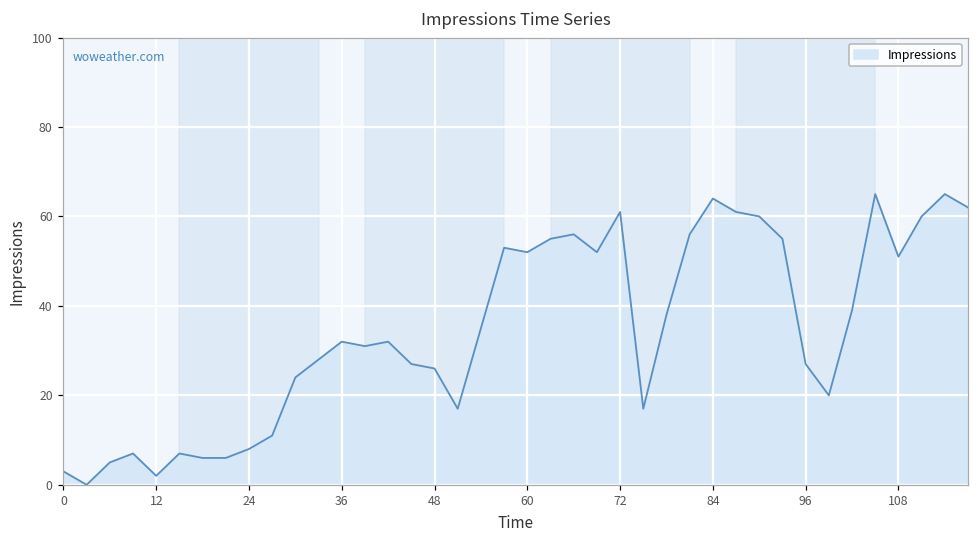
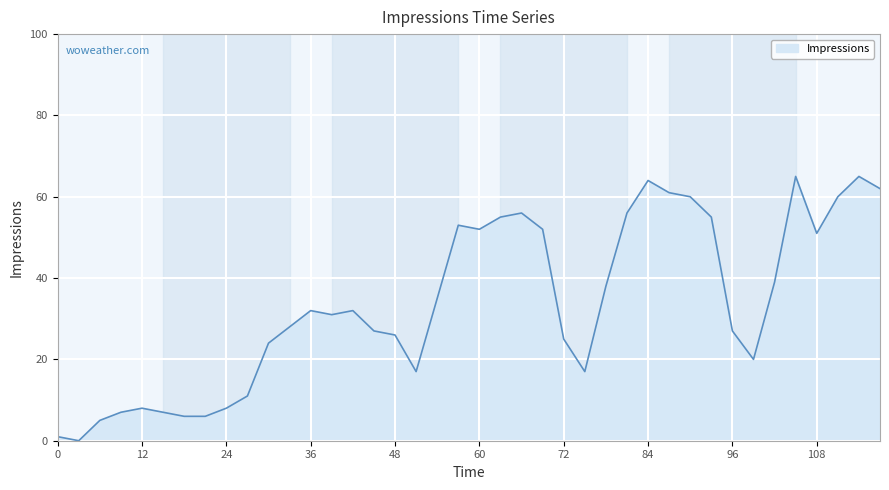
  {
-   "0": 3,
-   "12": 2,
+   "0": 1,
+   "12": 8,
    "24": 8,
    "36": 32,
    "48": 26,
    "60": 52,
-   "72": 61,
+   "72": 25,
    "84": 64,
    "96": 27,
    "108": 51
  }
